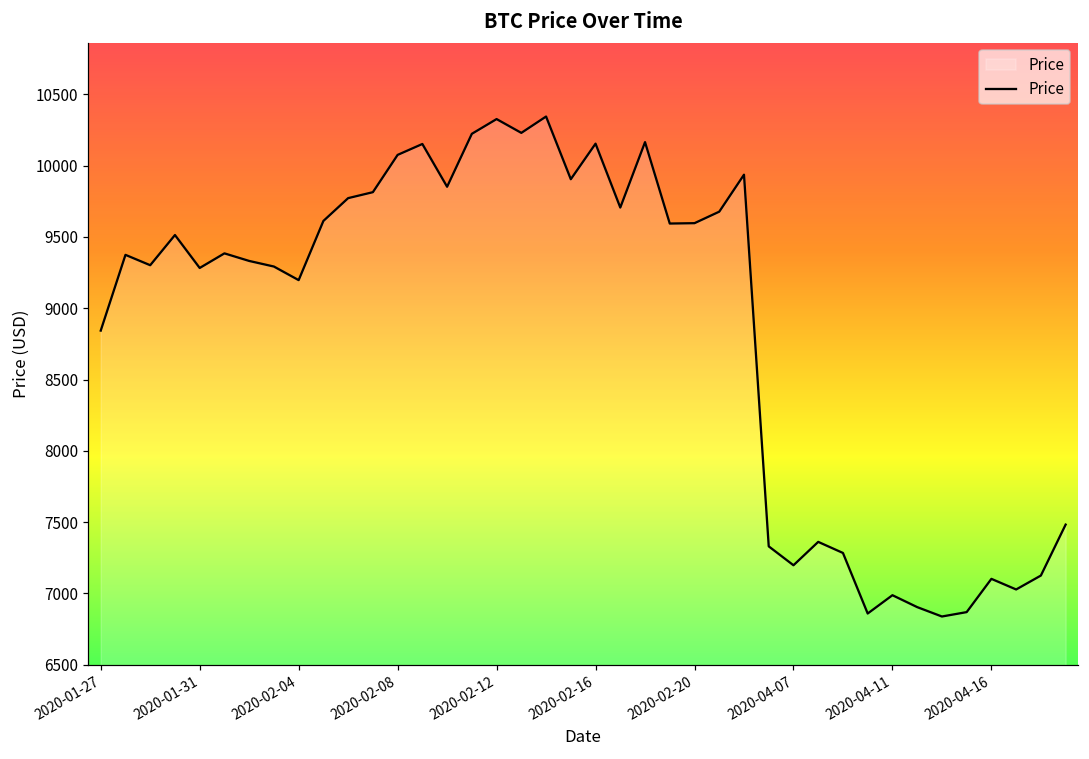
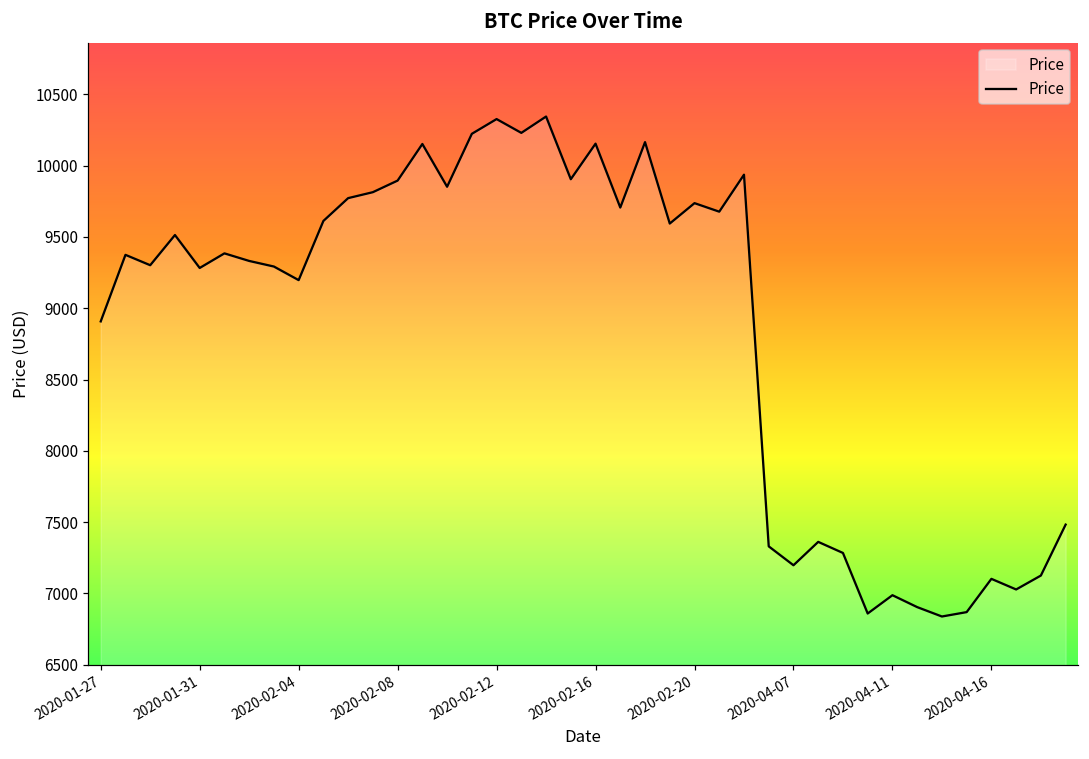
  {
-   "2020-01-27": 8840,
+   "2020-01-27": 8910,
    "2020-01-31": 9280,
    "2020-02-04": 9200,
-   "2020-02-08": 10080,
+   "2020-02-08": 9900,
    "2020-02-12": 10330,
    "2020-02-16": 10150,
-   "2020-02-20": 9600,
+   "2020-02-20": 9740,
    "2020-04-07": 7200,
    "2020-04-11": 6990,
    "2020-04-16": 7100
  }
